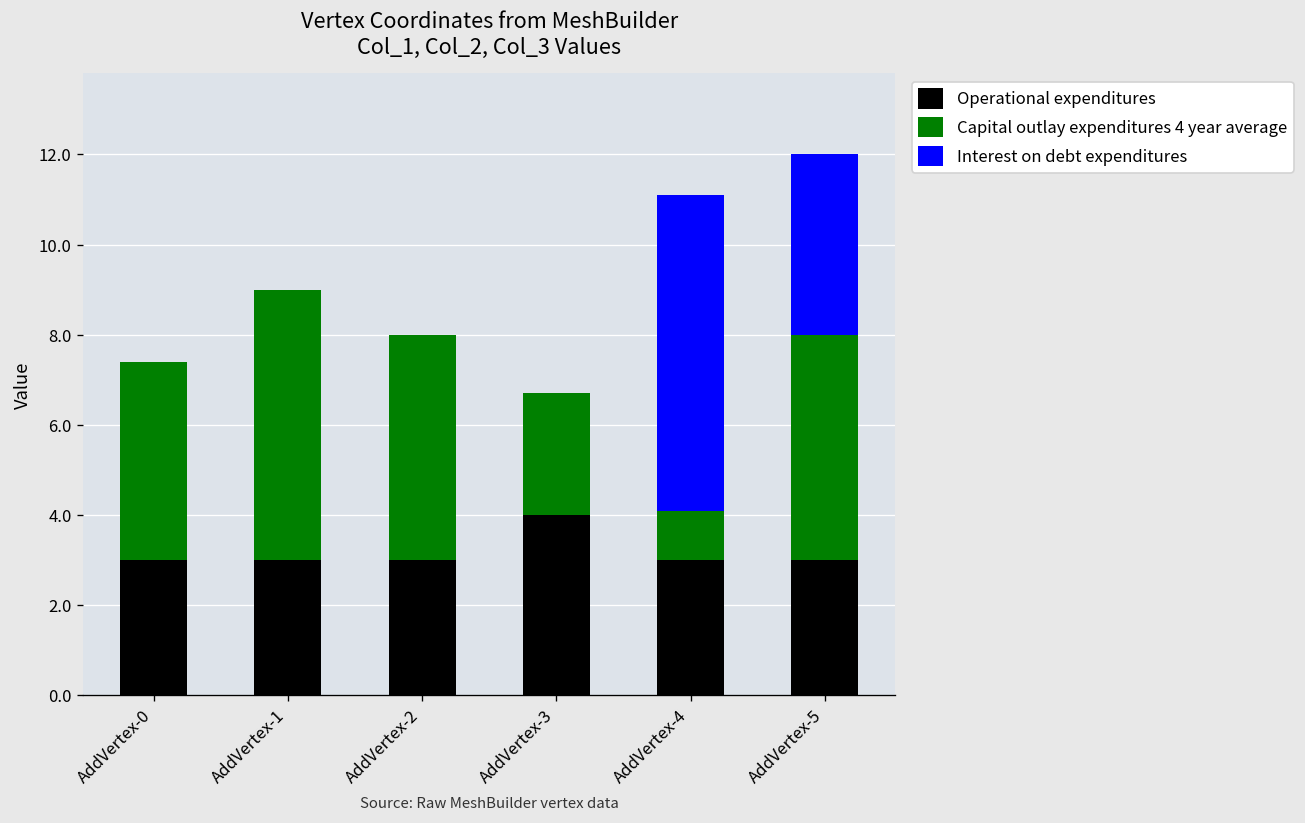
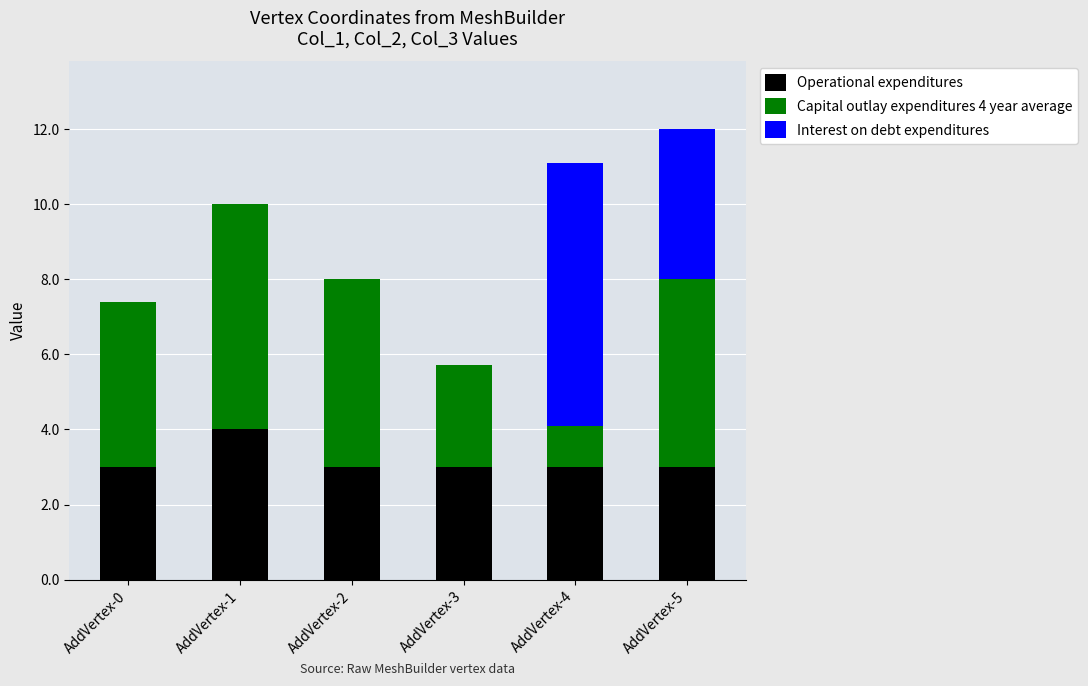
  {
    "Operational expenditures": {
      "AddVertex-0": 3,
-     "AddVertex-1": 3,
+     "AddVertex-1": 4,
      "AddVertex-2": 3,
-     "AddVertex-3": 4,
+     "AddVertex-3": 3,
      "AddVertex-4": 3,
      "AddVertex-5": 3
    },
    "Capital outlay expenditures 4 year average": {
      "AddVertex-0": 4.4,
      "AddVertex-1": 6,
      "AddVertex-2": 5,
      "AddVertex-3": 2.7,
      "AddVertex-4": 1.1,
      "AddVertex-5": 5
    },
    "Interest on debt expenditures": {
      "AddVertex-0": 0,
      "AddVertex-1": 0,
      "AddVertex-2": 0,
      "AddVertex-3": 0,
      "AddVertex-4": 7,
      "AddVertex-5": 4
    }
  }
